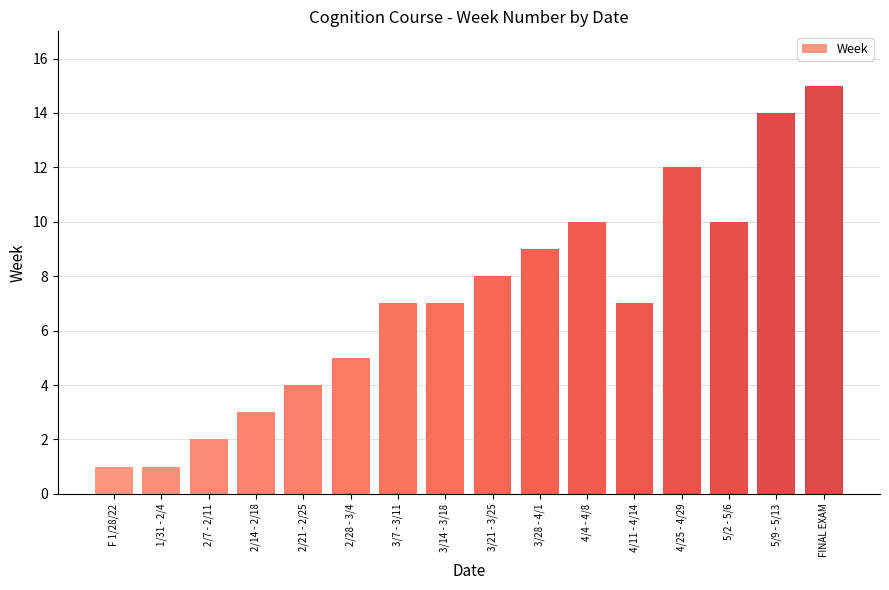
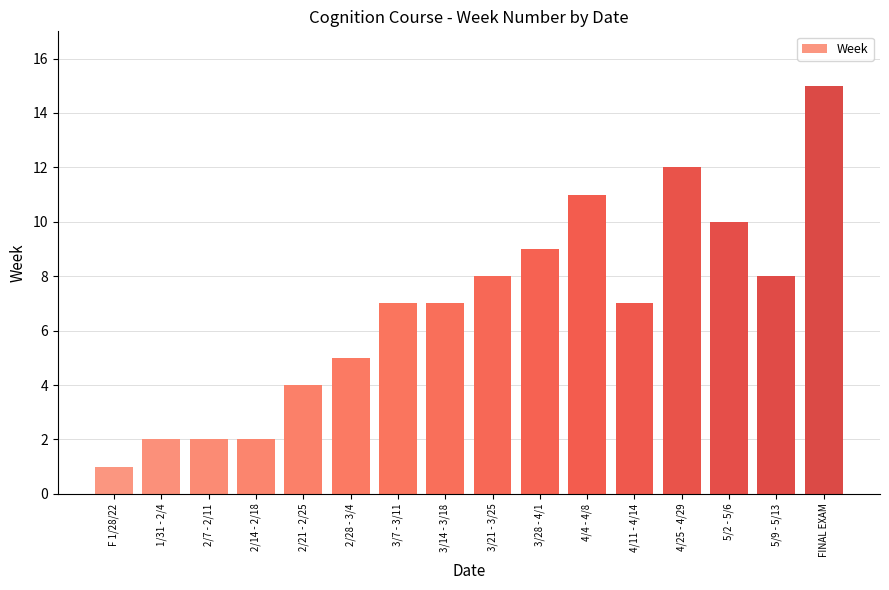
  {
    "F 1/28/22": 1,
-   "1/31 - 2/4": 1,
+   "1/31 - 2/4": 2,
    "2/7 - 2/11": 2,
-   "2/14 - 2/18": 3,
+   "2/14 - 2/18": 2,
    "2/21 - 2/25": 4,
    "2/28 - 3/4": 5,
    "3/7 - 3/11": 7,
    "3/14 - 3/18": 7,
    "3/21 - 3/25": 8,
    "3/28 - 4/1": 9,
-   "4/4 - 4/8": 10,
+   "4/4 - 4/8": 11,
    "4/11 - 4/14": 7,
    "4/25 - 4/29": 12,
    "5/2 - 5/6": 10,
-   "5/9 - 5/13": 14,
+   "5/9 - 5/13": 8,
    "FINAL EXAM": 15
  }
